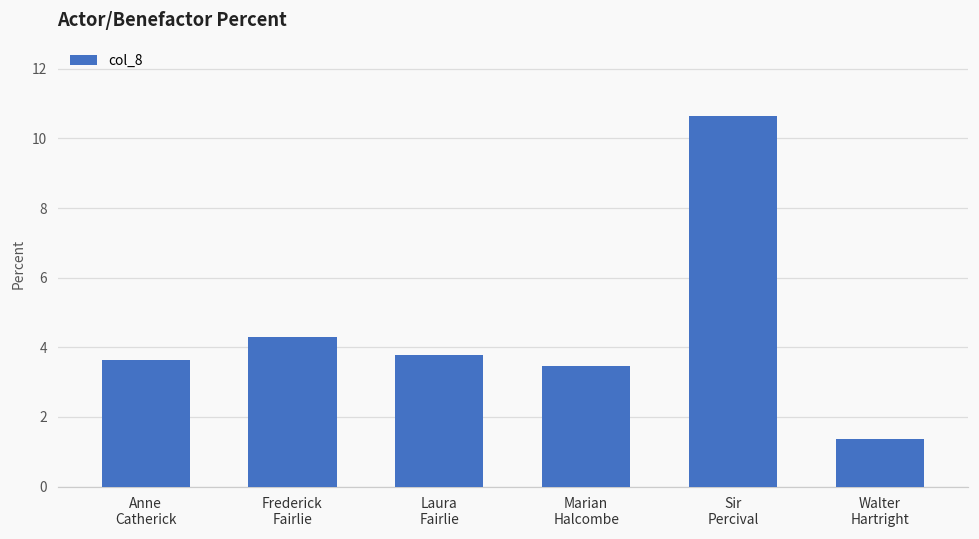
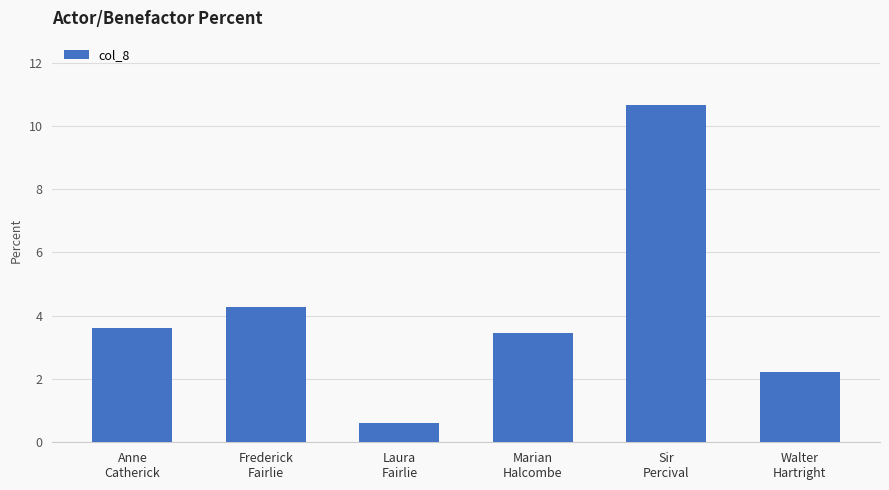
  {
    "Anne Catherick": 3.6,
    "Frederick Fairlie": 4.3,
-   "Laura Fairlie": 3.8,
+   "Laura Fairlie": 0.6,
    "Marian Halcombe": 3.5,
    "Sir Percival": 10.6,
-   "Walter Hartright": 1.4
+   "Walter Hartright": 2.2
  }
